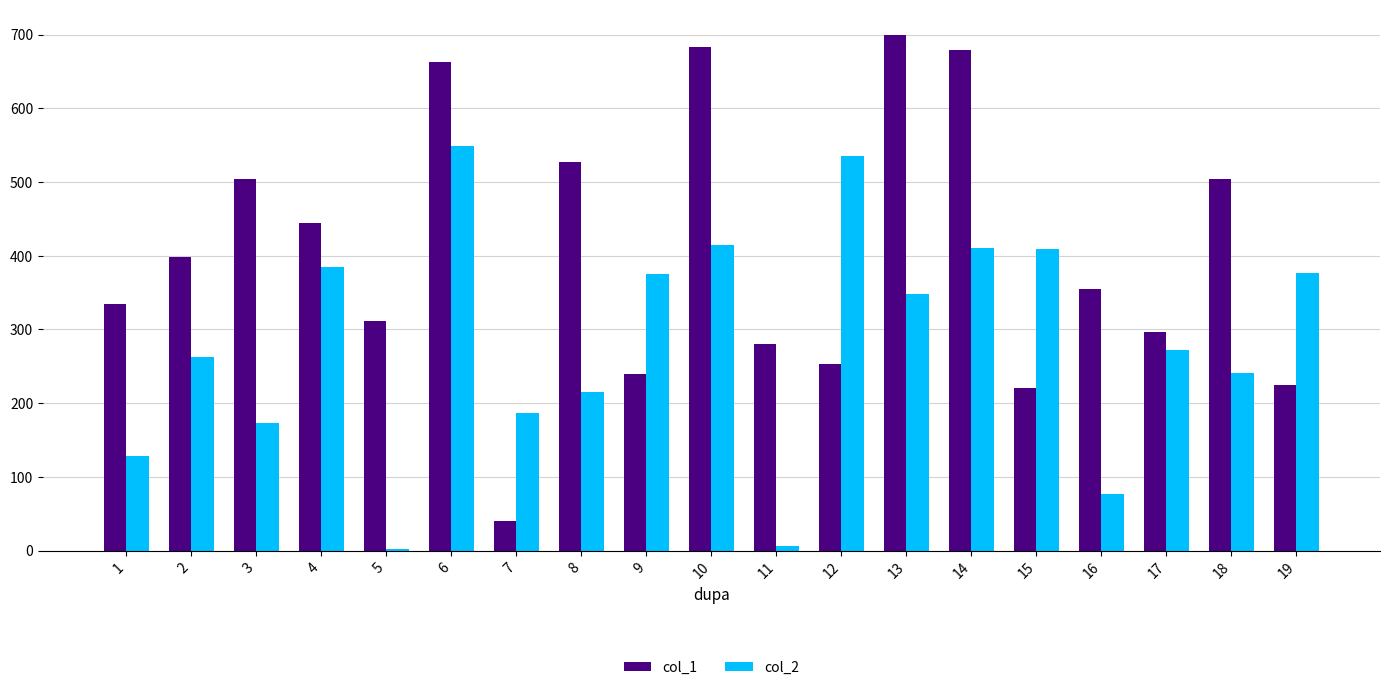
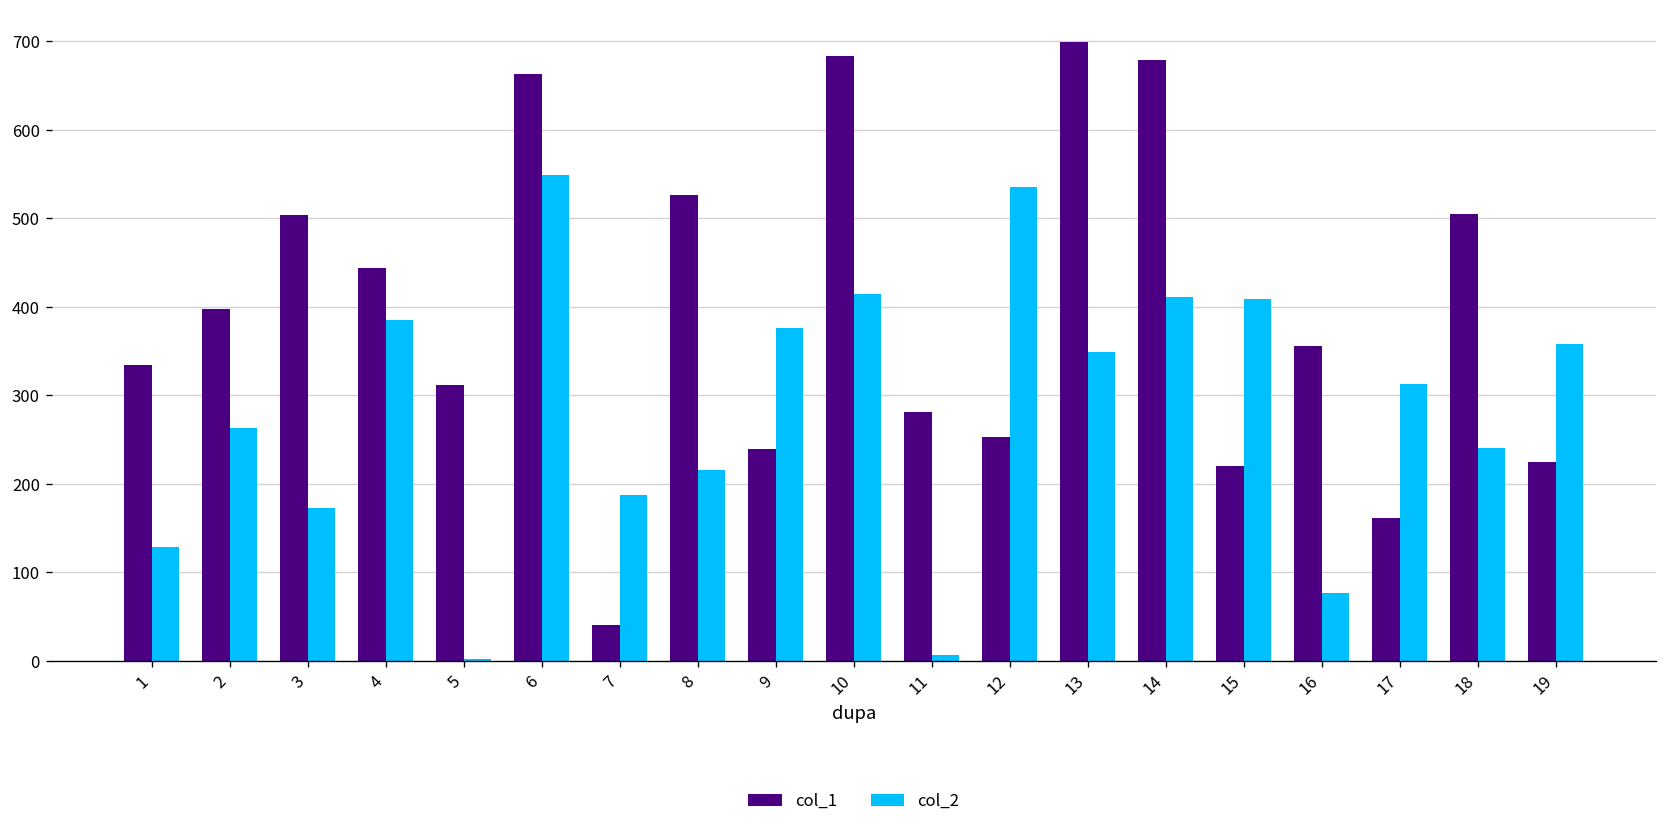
  {
    "col_1": {
      "1": 330,
      "2": 400,
      "3": 500,
      "4": 440,
      "5": 310,
      "6": 660,
      "7": 40,
      "8": 530,
      "9": 240,
      "10": 680,
      "11": 280,
      "12": 250,
      "13": 700,
      "14": 680,
      "15": 220,
      "16": 360,
-     "17": 300,
+     "17": 160,
      "18": 500,
      "19": 220
    },
    "col_2": {
      "1": 130,
      "2": 260,
      "3": 170,
      "4": 380,
      "6": 550,
      "7": 190,
      "8": 220,
      "9": 380,
      "10": 410,
      "11": 10,
      "12": 540,
      "13": 350,
      "14": 410,
      "15": 410,
      "16": 80,
-     "17": 270,
+     "17": 310,
      "18": 240,
-     "19": 380
+     "19": 360
    }
  }
